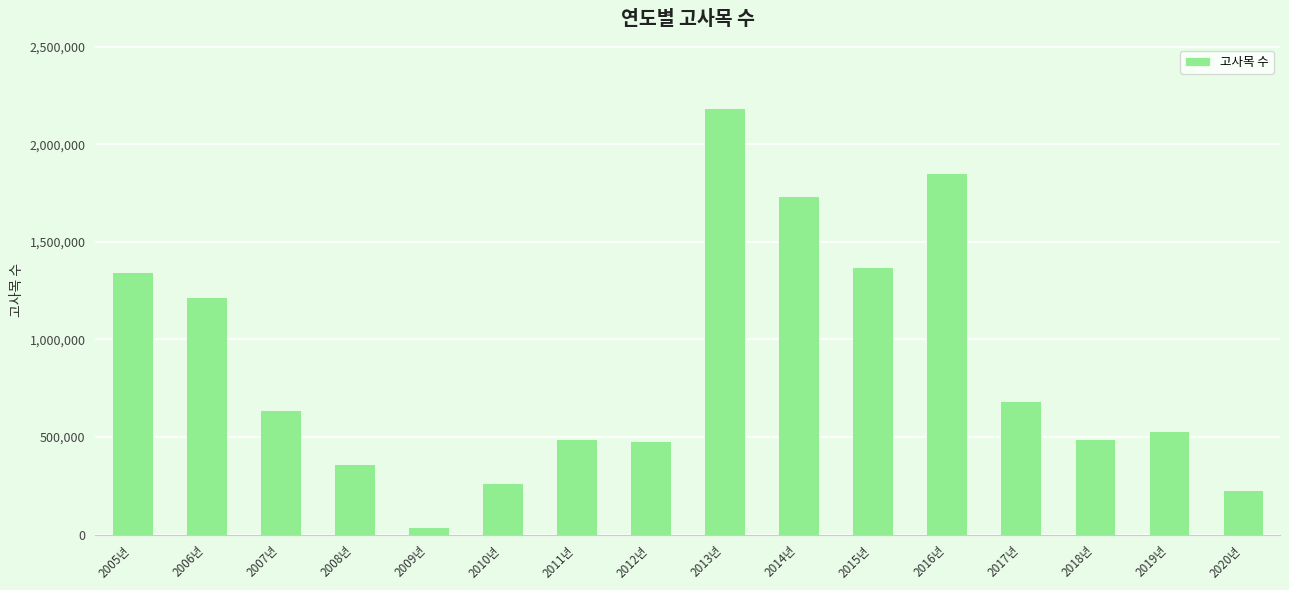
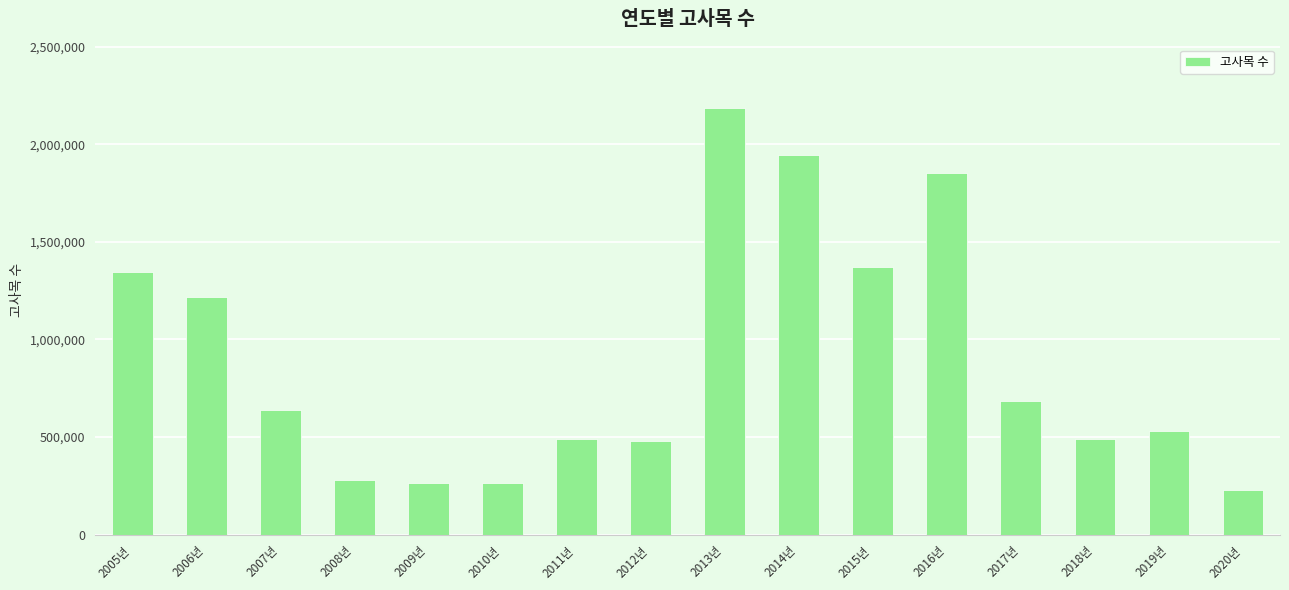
  {
    "2005년": "1,350,000",
    "2006년": "1,220,000",
    "2007년": "640,000",
-   "2008년": "360,000",
-   "2009년": "40,000",
+   "2008년": "280,000",
+   "2009년": "270,000",
    "2010년": "260,000",
    "2011년": "490,000",
    "2012년": "480,000",
    "2013년": "2,180,000",
-   "2014년": "1,740,000",
+   "2014년": "1,950,000",
    "2015년": "1,370,000",
    "2016년": "1,850,000",
    "2017년": "690,000",
    "2018년": "490,000",
    "2019년": "530,000",
    "2020년": "230,000"
  }
